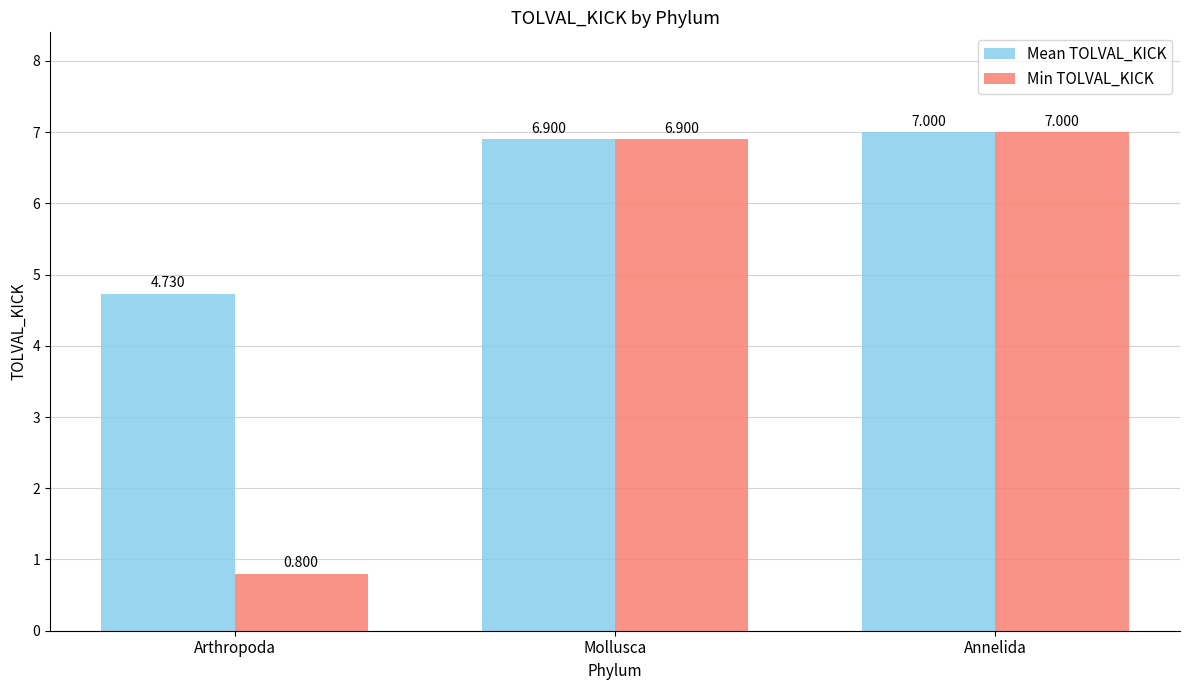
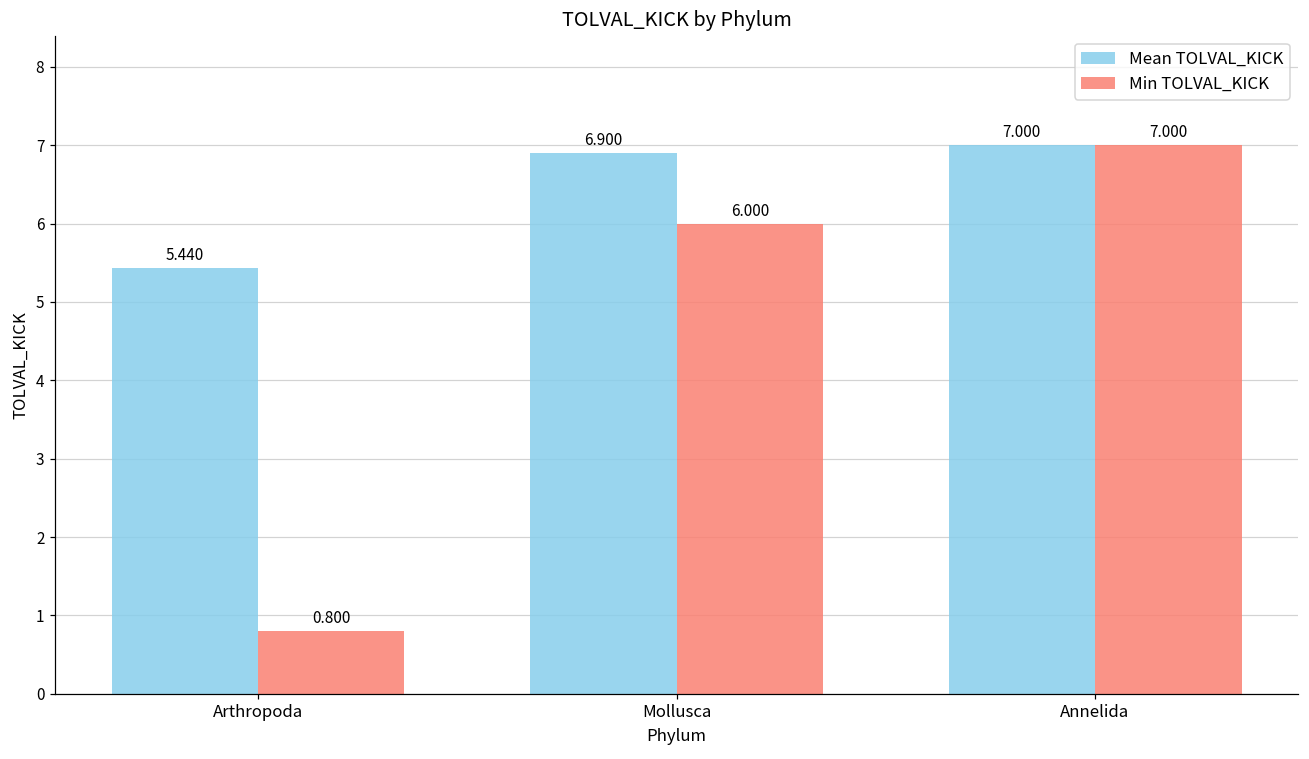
  {
    "Mean TOLVAL_KICK": {
-     "Arthropoda": 4.730,
+     "Arthropoda": 5.440,
      "Mollusca": 6.900,
      "Annelida": 7.000
    },
    "Min TOLVAL_KICK": {
      "Arthropoda": 0.800,
-     "Mollusca": 6.900,
+     "Mollusca": 6.000,
      "Annelida": 7.000
    }
  }
